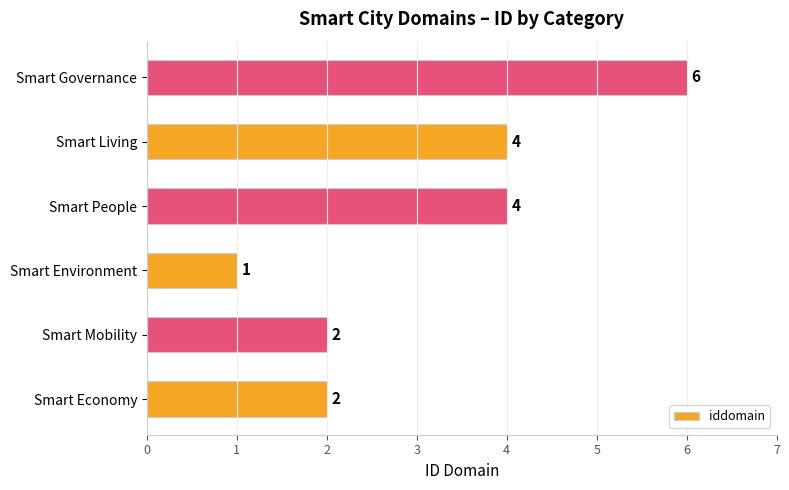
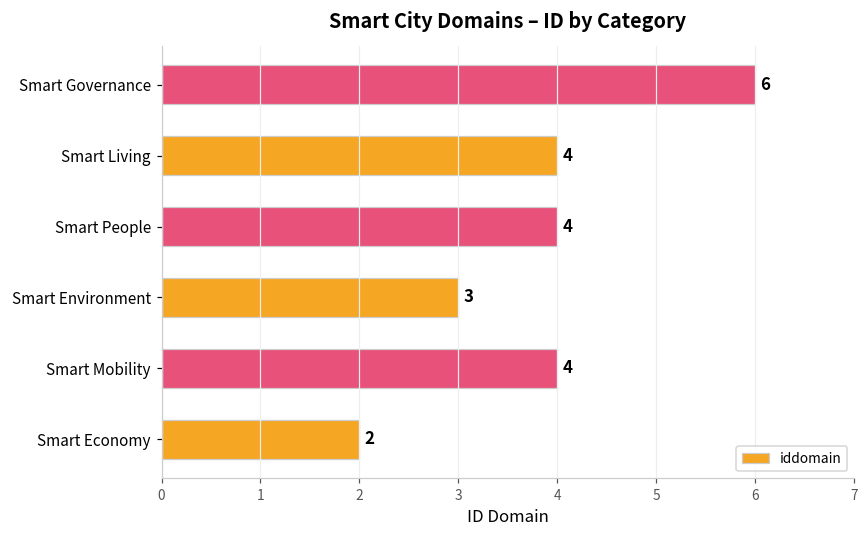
  {
    "Smart Governance": 6,
    "Smart Living": 4,
    "Smart People": 4,
-   "Smart Environment": 1,
-   "Smart Mobility": 2,
+   "Smart Environment": 3,
+   "Smart Mobility": 4,
    "Smart Economy": 2
  }
